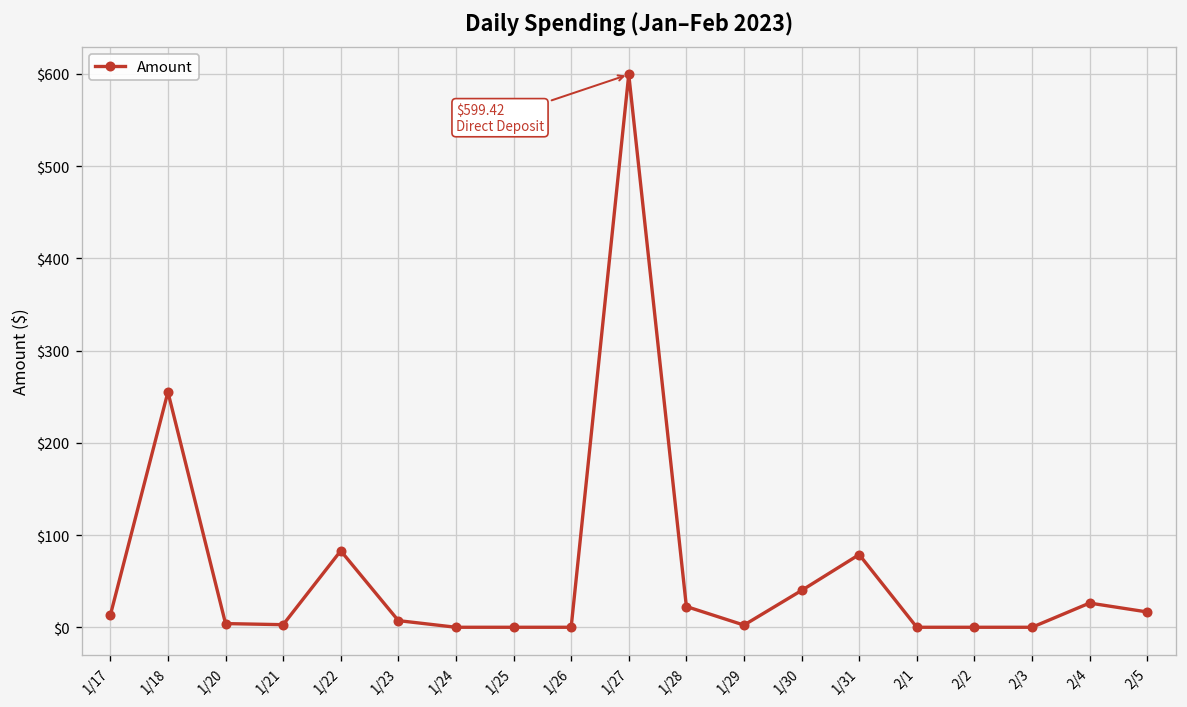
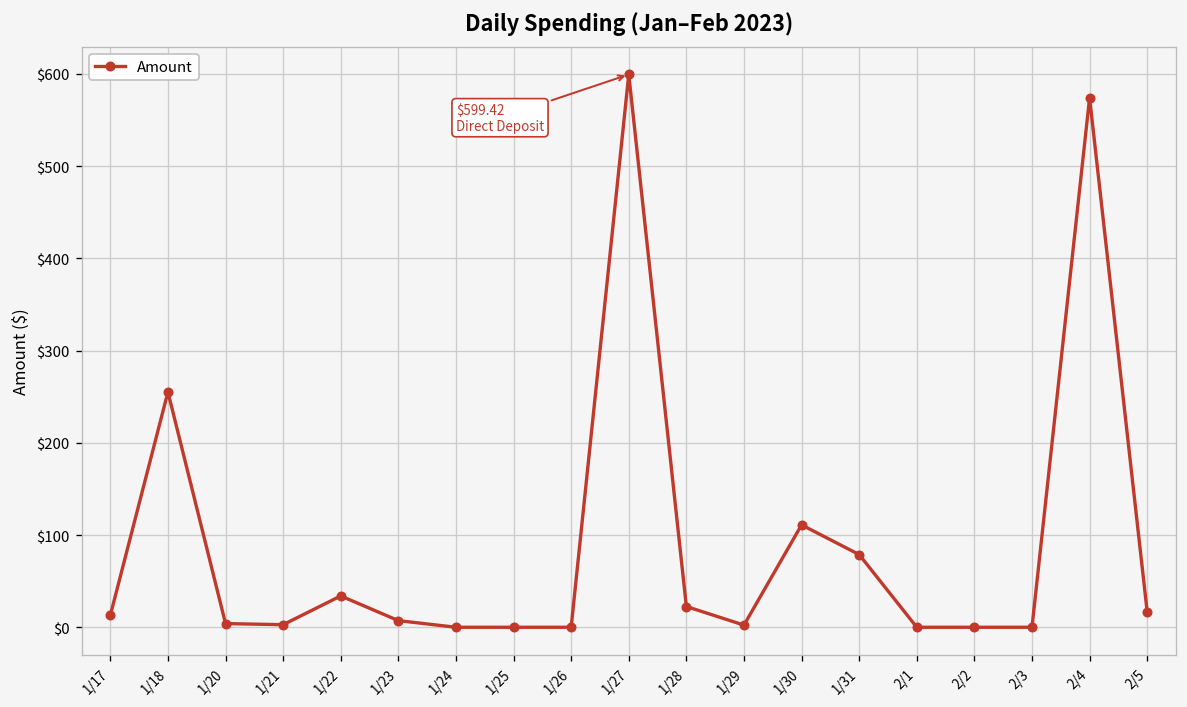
  {
    "1/17": "$10",
    "1/18": "$260",
    "1/20": "$0",
    "1/21": "$0",
-   "1/22": "$80",
+   "1/22": "$30",
    "1/23": "$10",
    "1/24": "$0",
    "1/25": "$0",
    "1/26": "$0",
    "1/28": "$20",
    "1/29": "$0",
-   "1/30": "$40",
+   "1/30": "$110",
    "1/31": "$80",
    "2/1": "$0",
    "2/2": "$0",
    "2/3": "$0",
-   "2/4": "$30",
+   "2/4": "$570",
    "2/5": "$20"
  }
